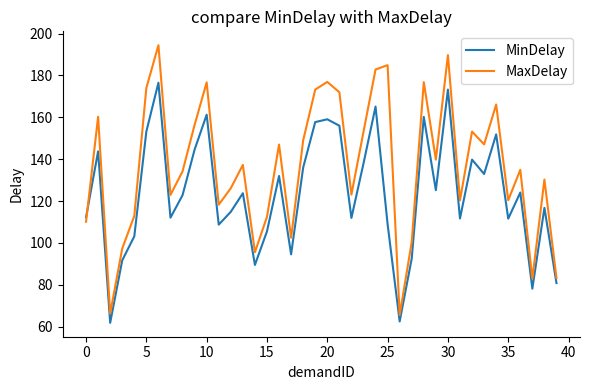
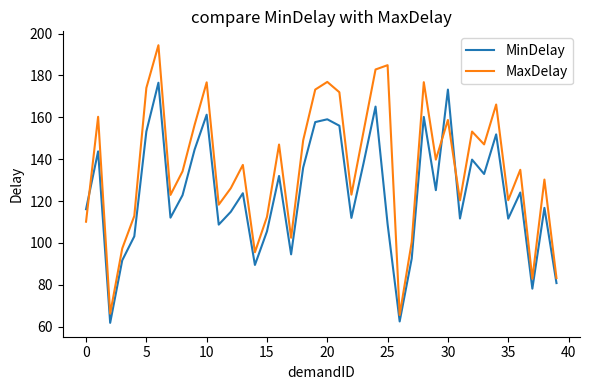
  {
    "MinDelay": {
-     "0": 112,
+     "0": 116,
      "5": 153,
      "10": 161,
      "15": 106,
      "20": 159,
      "25": 109,
      "30": 173,
      "35": 112
    },
    "MaxDelay": {
      "0": 110,
      "5": 174,
      "10": 177,
      "15": 112,
      "20": 177,
      "25": 185,
-     "30": 190,
+     "30": 159,
      "35": 120
    }
  }
